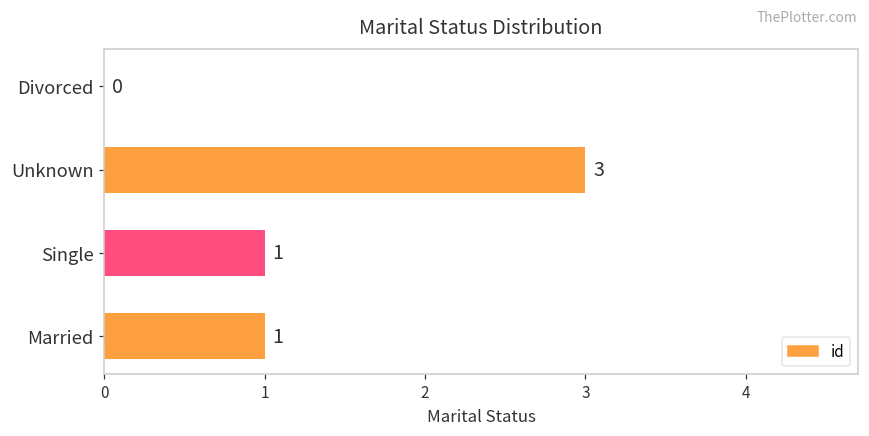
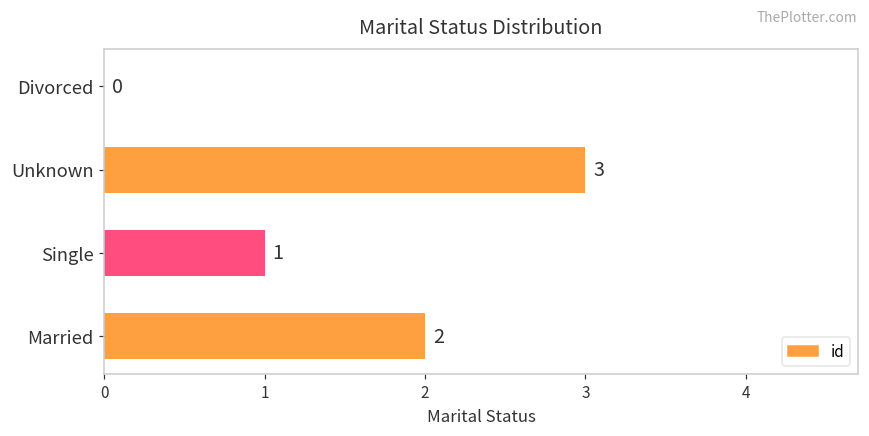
  {
    "Divorced": 0,
    "Unknown": 3,
    "Single": 1,
-   "Married": 1
+   "Married": 2
  }
